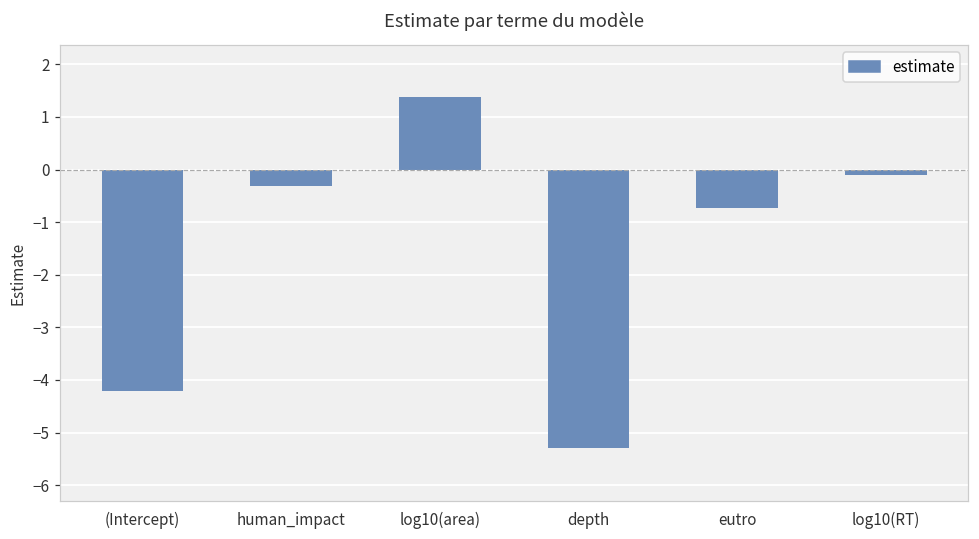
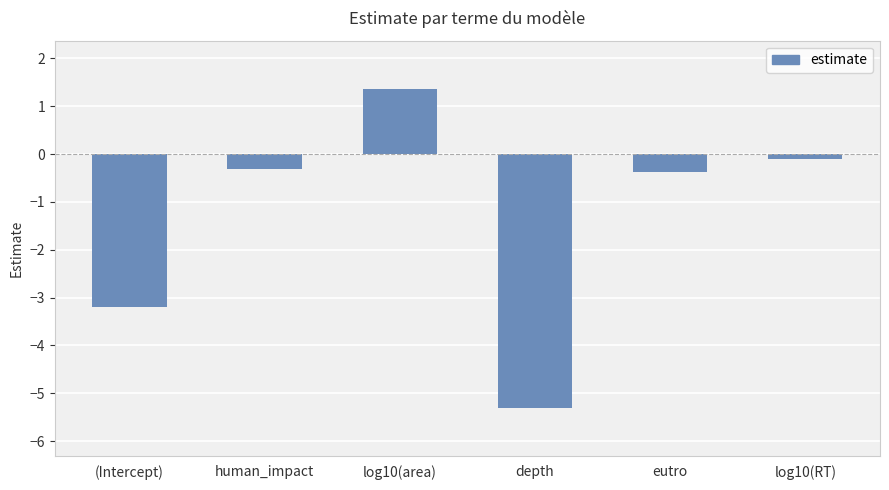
  {
-   "(Intercept)": -4.2,
+   "(Intercept)": -3.2,
    "human_impact": -0.3,
    "log10(area)": 1.4,
    "depth": -5.3,
-   "eutro": -0.7,
+   "eutro": -0.4,
    "log10(RT)": -0.1
  }
